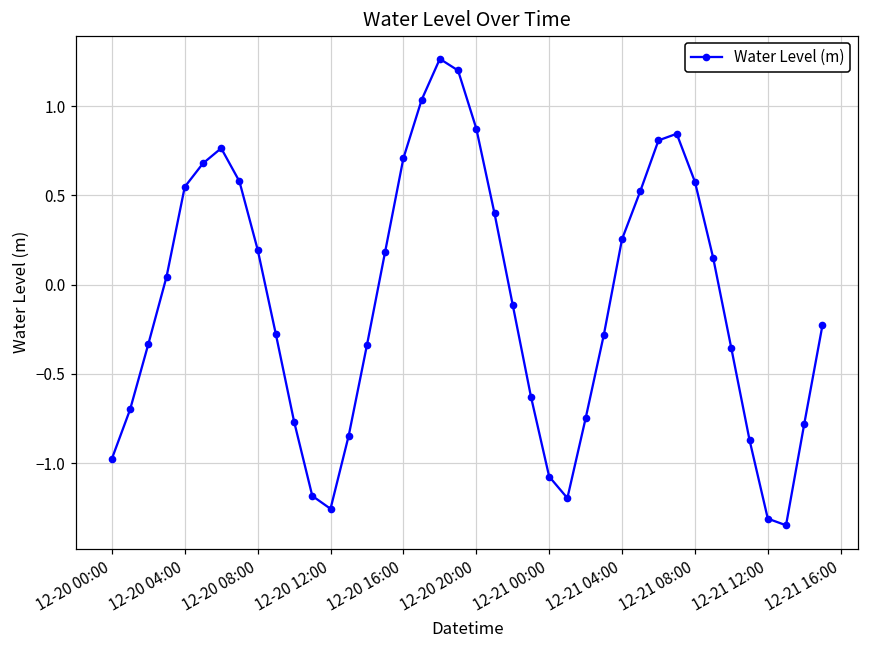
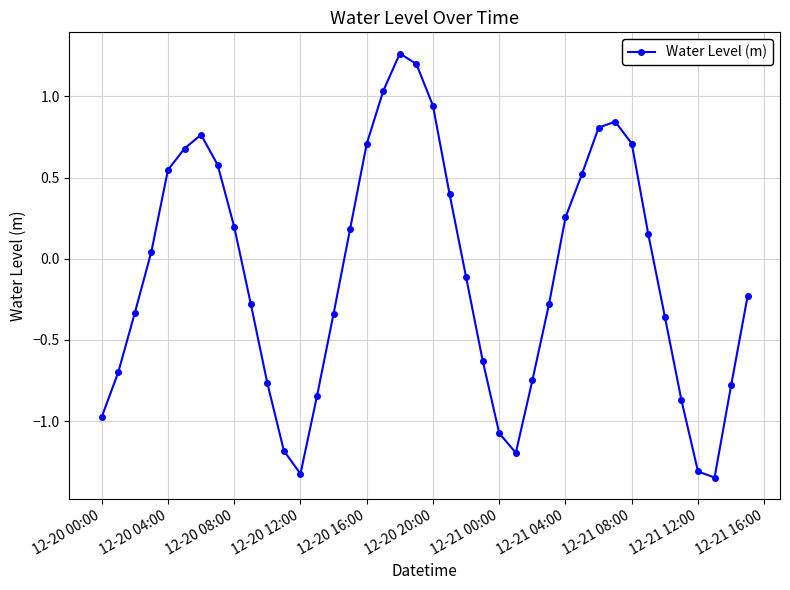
  {
    "12-20 00:00": -0.97,
    "12-20 04:00": 0.55,
    "12-20 08:00": 0.20,
-   "12-20 12:00": -1.25,
+   "12-20 12:00": -1.32,
    "12-20 16:00": 0.71,
-   "12-20 20:00": 0.87,
+   "12-20 20:00": 0.94,
    "12-21 00:00": -1.07,
    "12-21 04:00": 0.25,
-   "12-21 08:00": 0.58,
+   "12-21 08:00": 0.71,
    "12-21 12:00": -1.31
  }
